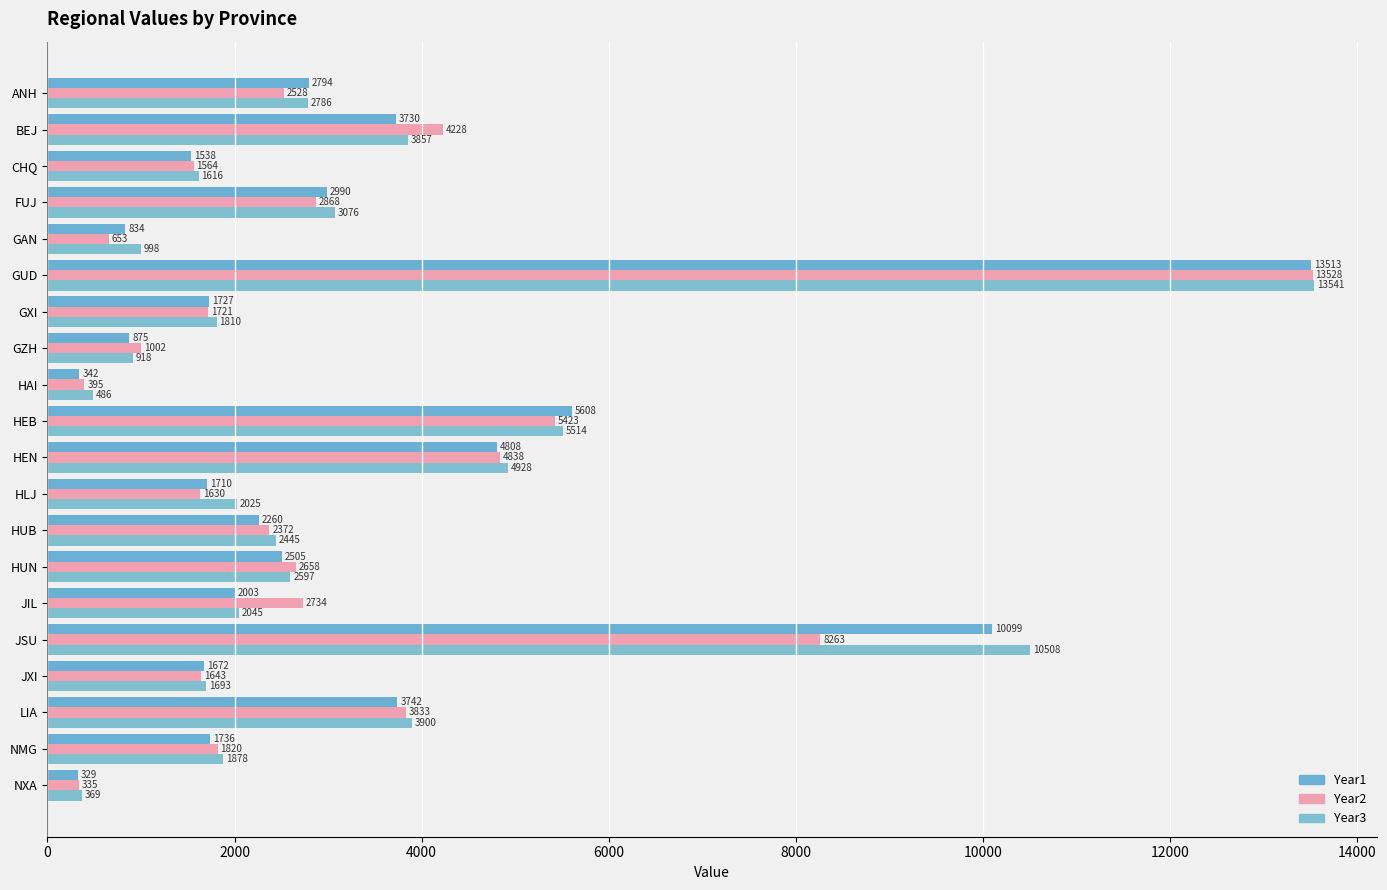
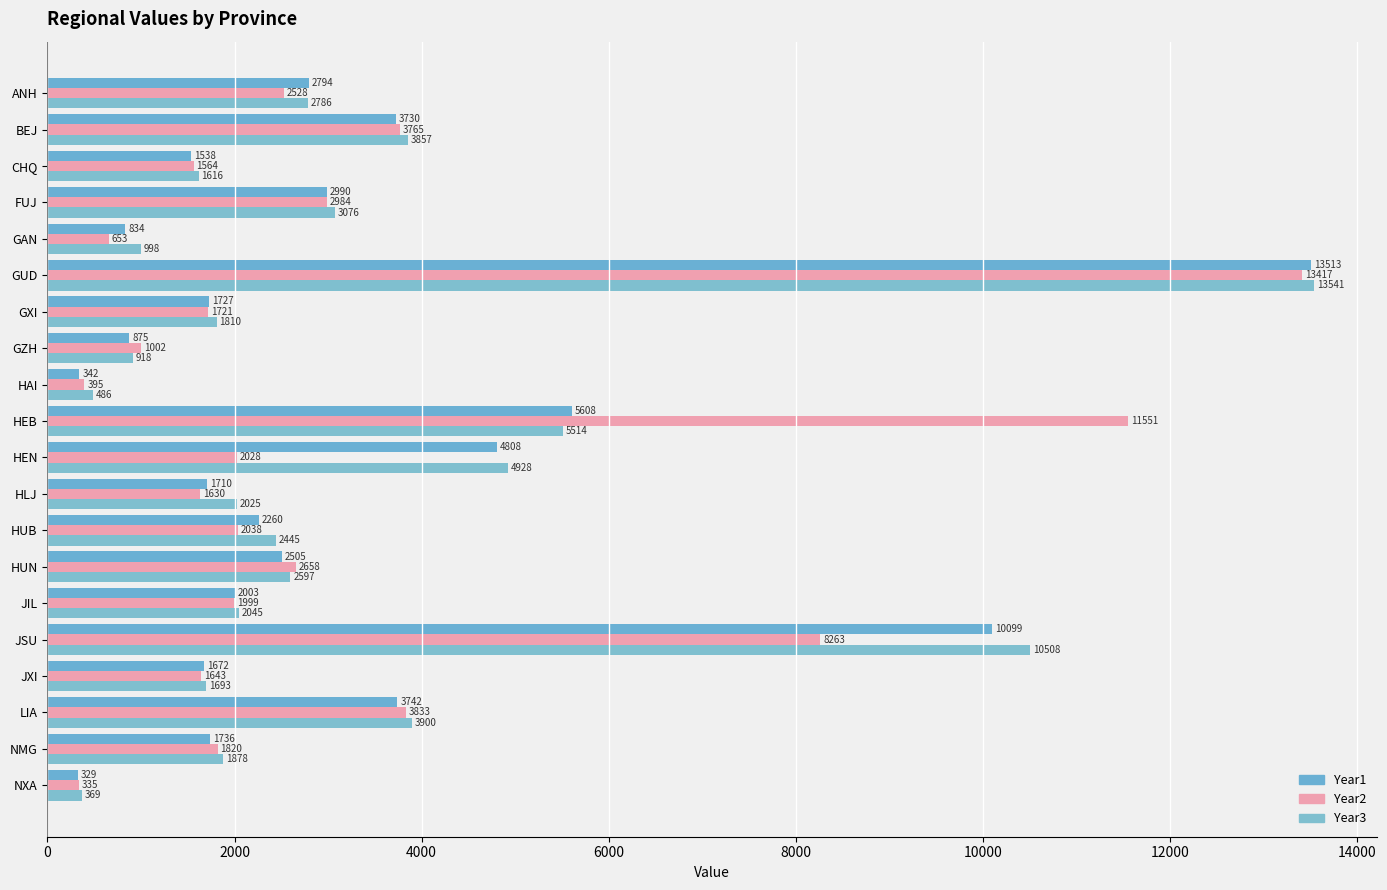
  {
    "Year2": {
      "ANH": 2528,
-     "BEJ": 4228,
+     "BEJ": 3765,
      "CHQ": 1564,
-     "FUJ": 2868,
+     "FUJ": 2984,
      "GAN": 653,
-     "GUD": 13528,
+     "GUD": 13417,
      "GXI": 1721,
      "GZH": 1002,
      "HAI": 395,
-     "HEB": 5423,
-     "HEN": 4838,
+     "HEB": 11551,
+     "HEN": 2028,
      "HLJ": 1630,
-     "HUB": 2372,
+     "HUB": 2038,
      "HUN": 2658,
-     "JIL": 2734,
+     "JIL": 1999,
      "JSU": 8263,
      "JXI": 1643,
      "LIA": 3833,
      "NMG": 1820,
      "NXA": 335
    }
  }
